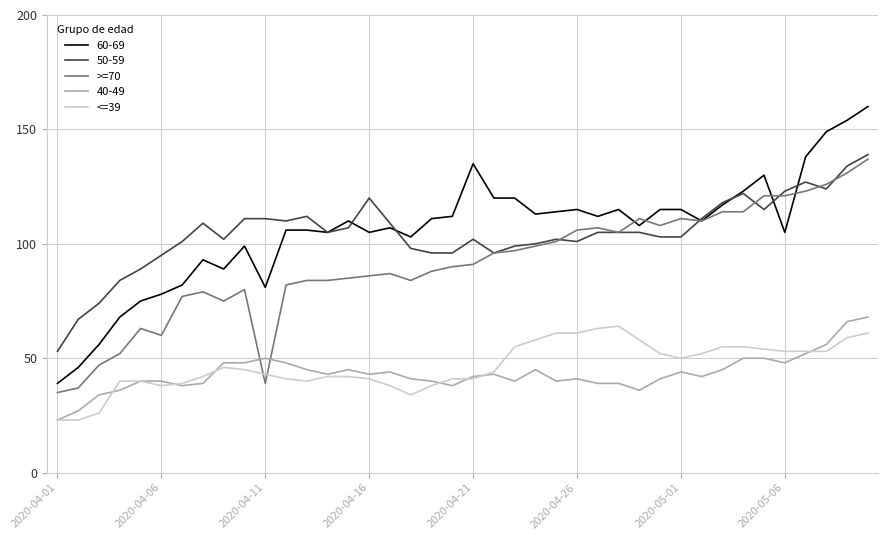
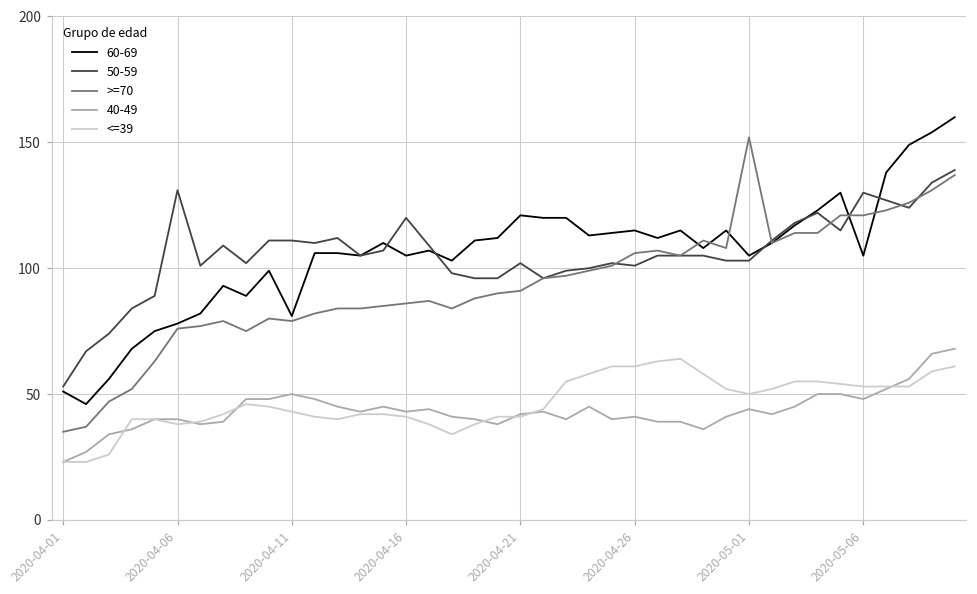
  {
    "60-69": {
-     "2020-04-01": 39,
+     "2020-04-01": 51,
      "2020-04-06": 78,
      "2020-04-11": 81,
      "2020-04-16": 105,
-     "2020-04-21": 135,
+     "2020-04-21": 121,
      "2020-04-26": 115,
-     "2020-05-01": 115,
+     "2020-05-01": 105,
      "2020-05-06": 105
    },
    "50-59": {
      "2020-04-01": 53,
-     "2020-04-06": 95,
+     "2020-04-06": 131,
      "2020-04-11": 111,
      "2020-04-16": 120,
      "2020-04-21": 102,
      "2020-04-26": 101,
      "2020-05-01": 103,
-     "2020-05-06": 123
+     "2020-05-06": 130
    },
    ">=70": {
      "2020-04-01": 35,
-     "2020-04-06": 60,
-     "2020-04-11": 39,
+     "2020-04-06": 76,
+     "2020-04-11": 79,
      "2020-04-16": 86,
      "2020-04-21": 91,
      "2020-04-26": 106,
-     "2020-05-01": 111,
+     "2020-05-01": 152,
      "2020-05-06": 121
    }
  }
